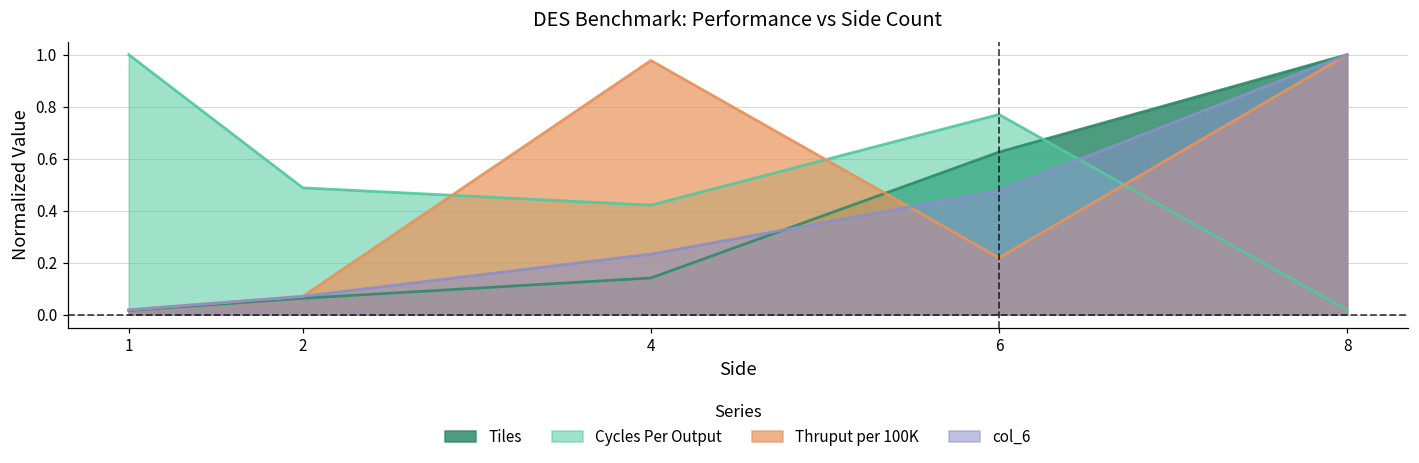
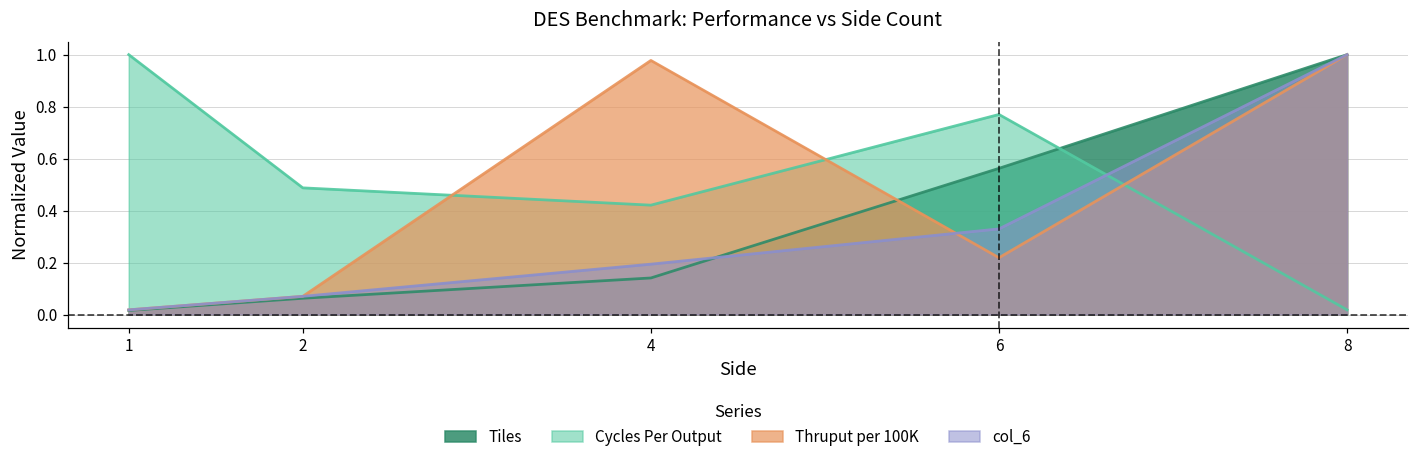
  {
    "Tiles": {
      "4": 0.14,
-     "6": 0.63
+     "6": 0.56
    },
    "Cycles Per Output": {
      "1": 1.00,
      "2": 0.49,
      "4": 0.42,
      "6": 0.77,
      "8": 0.02
    },
    "Thruput per 100K": {
      "4": 0.98,
      "6": 0.22
    },
    "col_6": {
-     "4": 0.23,
-     "6": 0.48
+     "4": 0.19,
+     "6": 0.33
    }
  }
